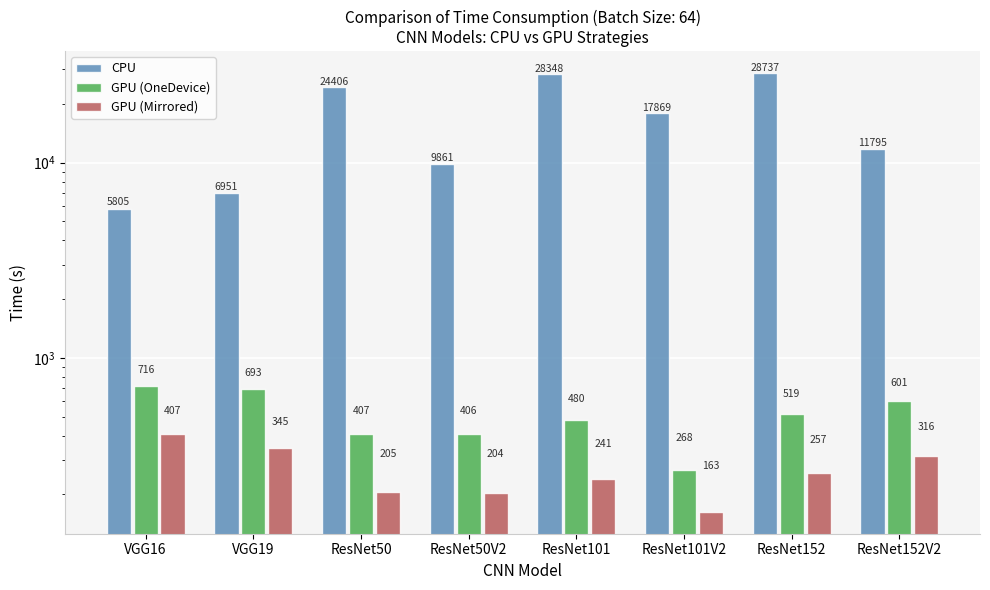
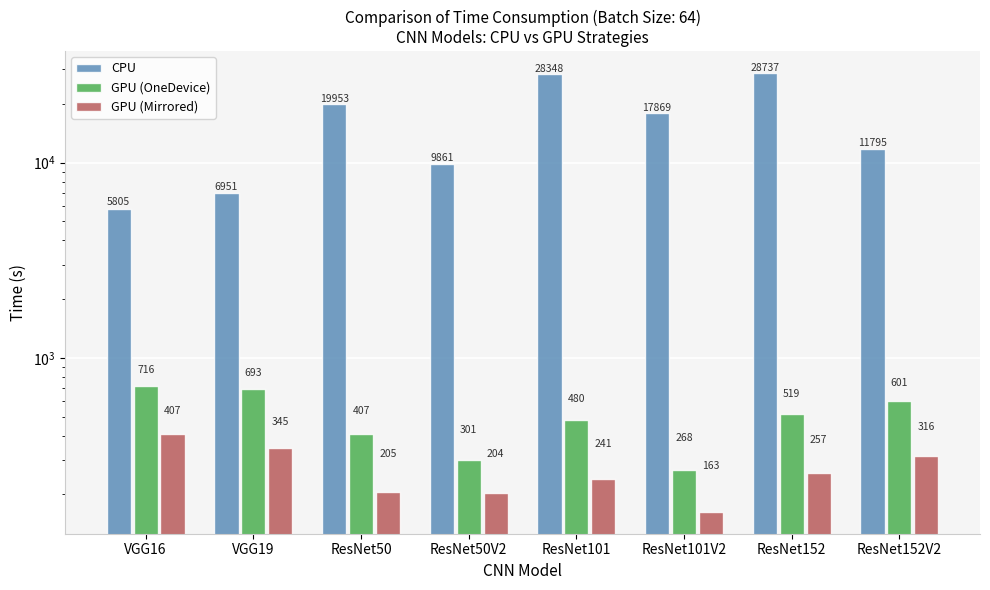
  {
    "CPU": {
      "VGG16": 5805,
      "VGG19": 6951,
-     "ResNet50": 24406,
+     "ResNet50": 19953,
      "ResNet50V2": 9861,
      "ResNet101": 28348,
      "ResNet101V2": 17869,
      "ResNet152": 28737,
      "ResNet152V2": 11795
    },
    "GPU (OneDevice)": {
      "VGG16": 716,
      "VGG19": 693,
      "ResNet50": 407,
-     "ResNet50V2": 406,
+     "ResNet50V2": 301,
      "ResNet101": 480,
      "ResNet152": 519,
      "ResNet152V2": 601
    },
    "GPU (Mirrored)": {
      "VGG16": 407,
      "VGG19": 345,
      "ResNet152V2": 316
    }
  }
